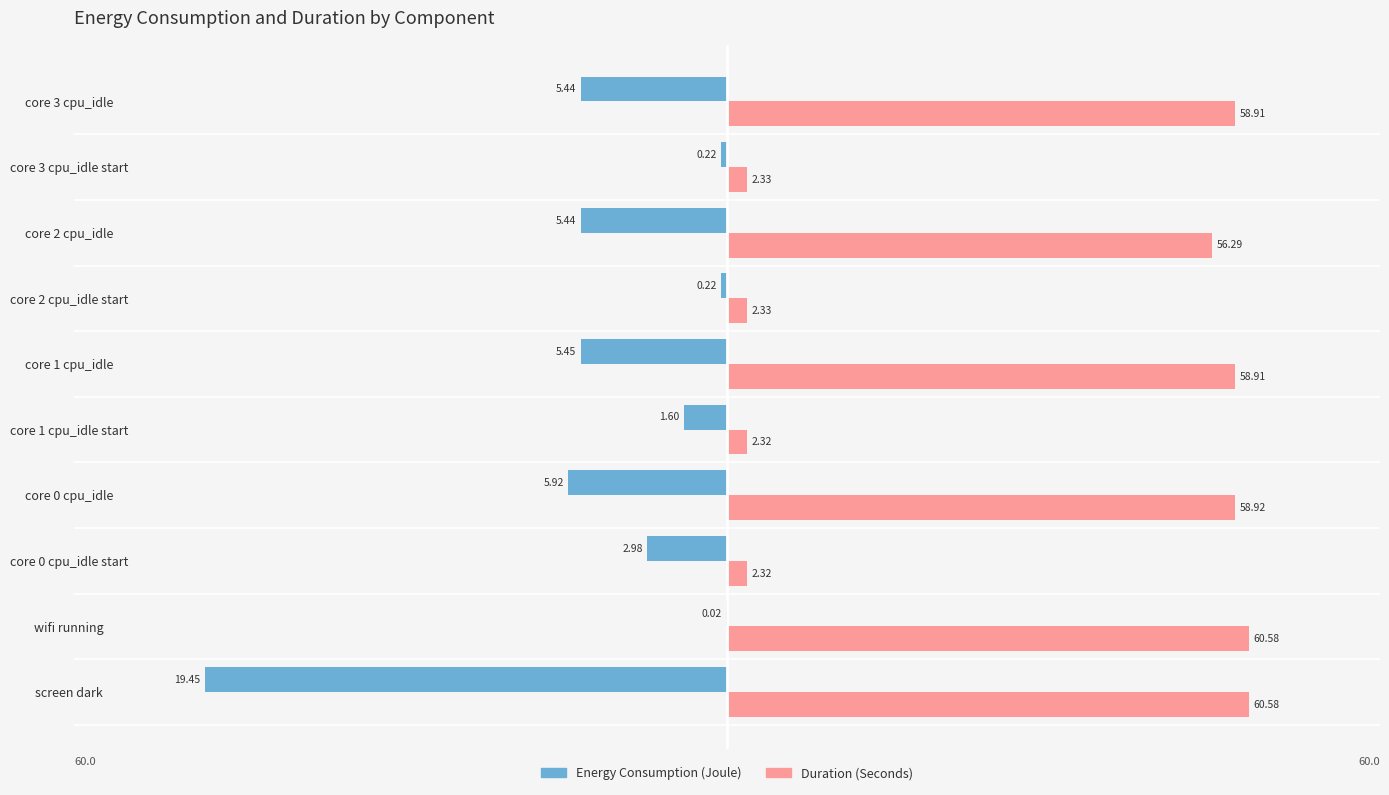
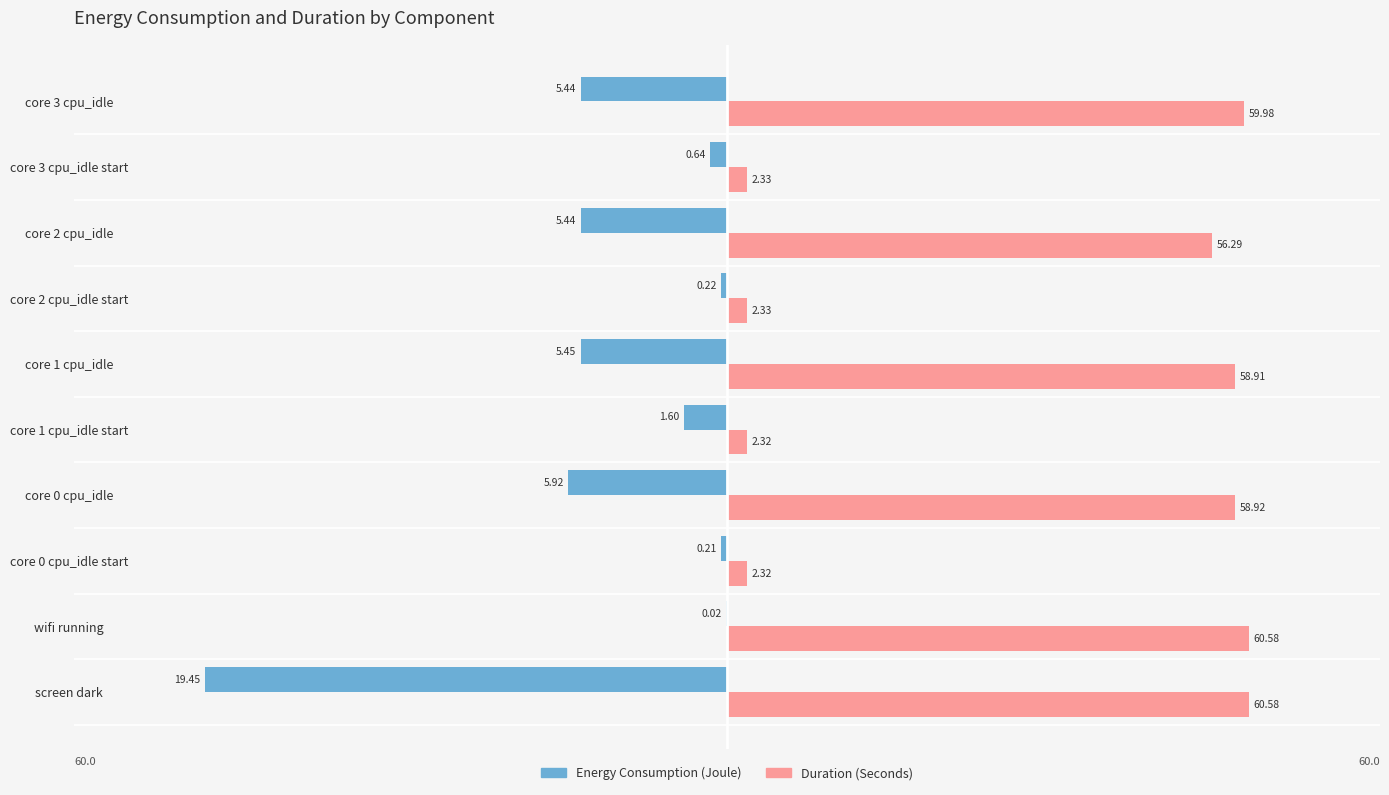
  {
    "Energy Consumption (Joule)": {
-     "core 3 cpu_idle start": 0.22,
-     "core 0 cpu_idle start": 2.98
+     "core 3 cpu_idle start": 0.64,
+     "core 0 cpu_idle start": 0.21
    },
    "Duration (Seconds)": {
-     "core 3 cpu_idle": 58.91
+     "core 3 cpu_idle": 59.98
    }
  }
